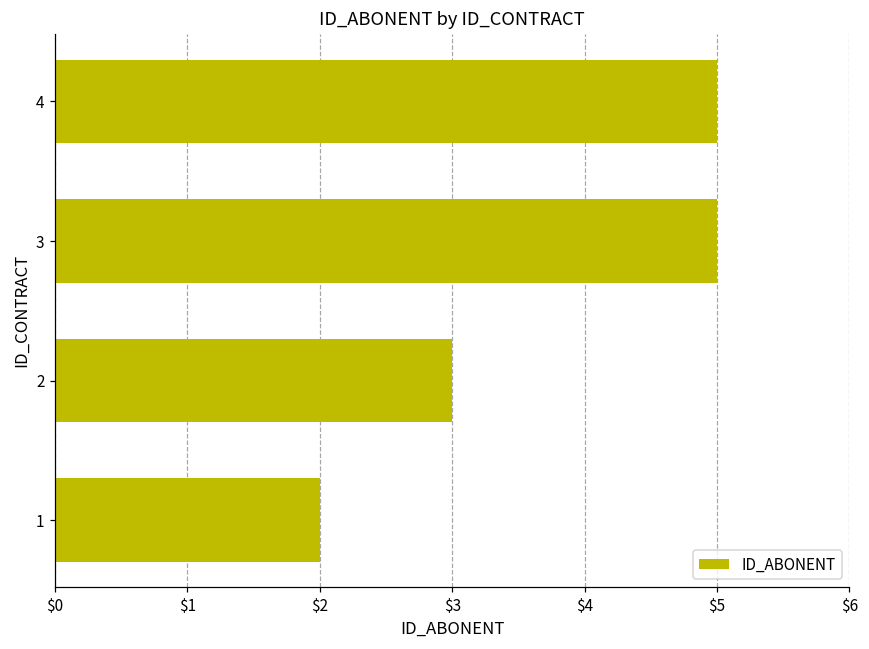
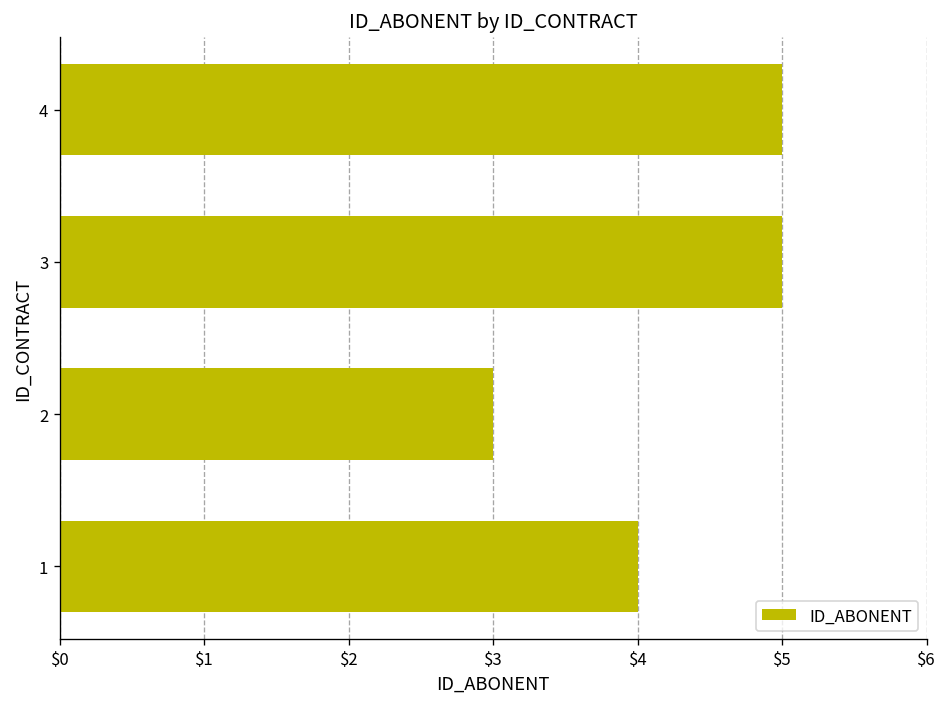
  {
    "4": "$5",
    "3": "$5",
    "2": "$3",
-   "1": "$2"
+   "1": "$4"
  }
